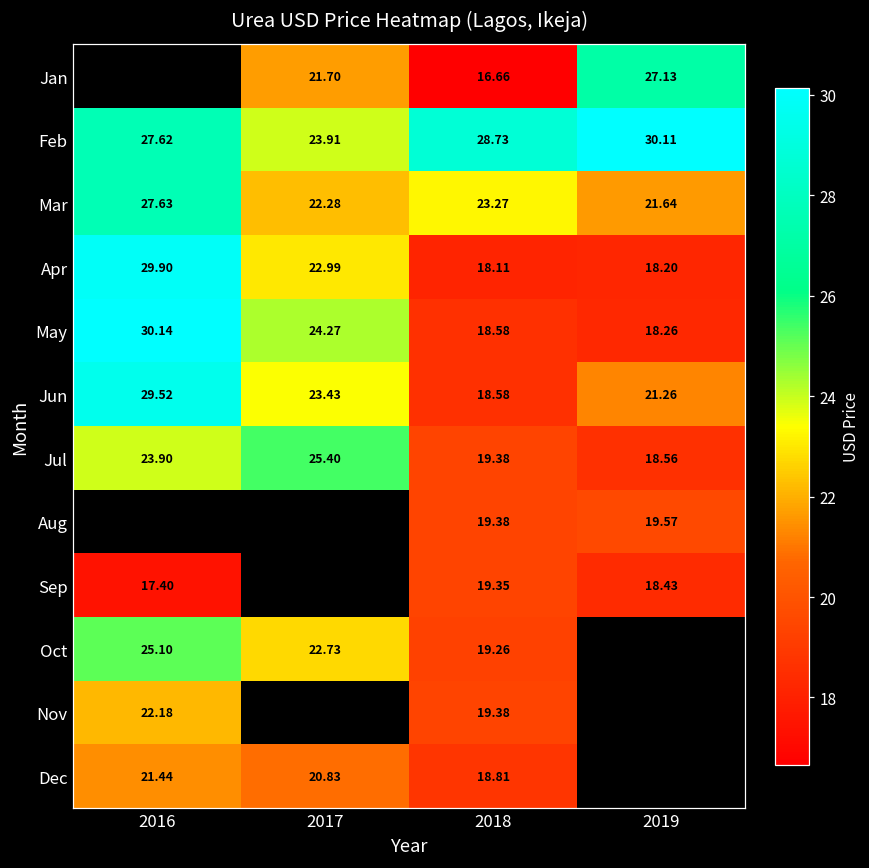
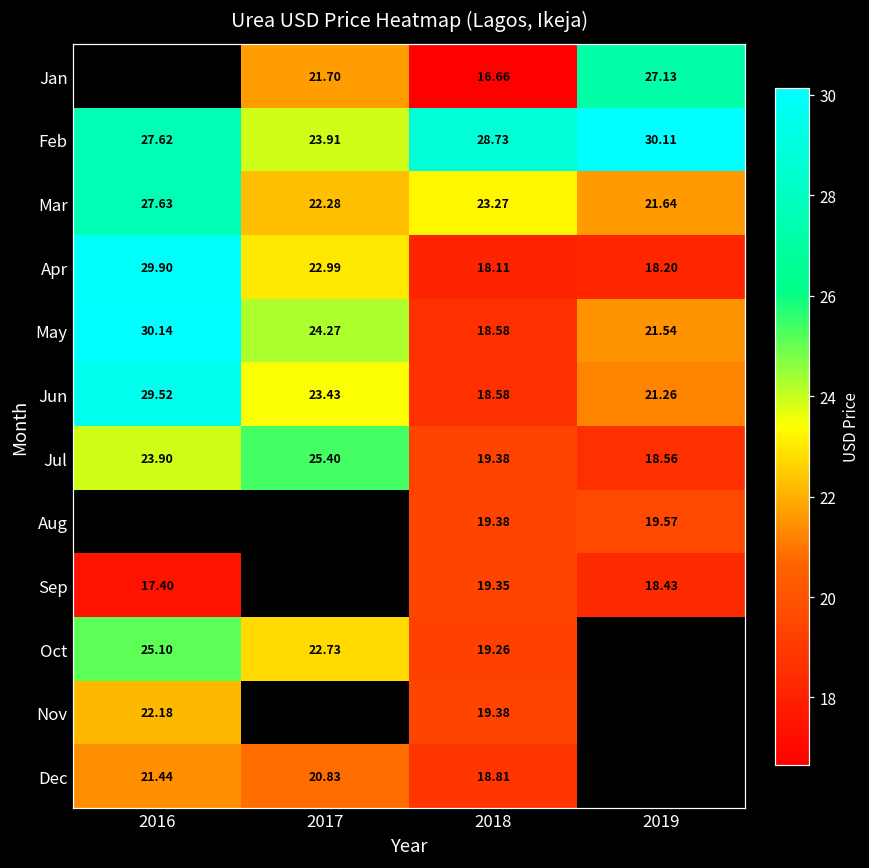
  {
    "Jan": {
      "2017": 21.70,
      "2018": 16.66,
      "2019": 27.13
    },
    "Feb": {
      "2016": 27.62,
      "2017": 23.91,
      "2018": 28.73,
      "2019": 30.11
    },
    "Mar": {
      "2016": 27.63,
      "2017": 22.28,
      "2018": 23.27,
      "2019": 21.64
    },
    "Apr": {
      "2016": 29.90,
      "2017": 22.99,
      "2018": 18.11,
      "2019": 18.20
    },
    "May": {
      "2016": 30.14,
      "2017": 24.27,
      "2018": 18.58,
-     "2019": 18.26
+     "2019": 21.54
    },
    "Jun": {
      "2016": 29.52,
      "2017": 23.43,
      "2018": 18.58,
      "2019": 21.26
    },
    "Jul": {
      "2016": 23.90,
      "2017": 25.40,
      "2018": 19.38,
      "2019": 18.56
    },
    "Aug": {
      "2018": 19.38,
      "2019": 19.57
    },
    "Sep": {
      "2016": 17.40,
      "2018": 19.35,
      "2019": 18.43
    },
    "Oct": {
      "2016": 25.10,
      "2017": 22.73,
      "2018": 19.26
    },
    "Nov": {
      "2016": 22.18,
      "2018": 19.38
    },
    "Dec": {
      "2016": 21.44,
      "2017": 20.83,
      "2018": 18.81
    }
  }
